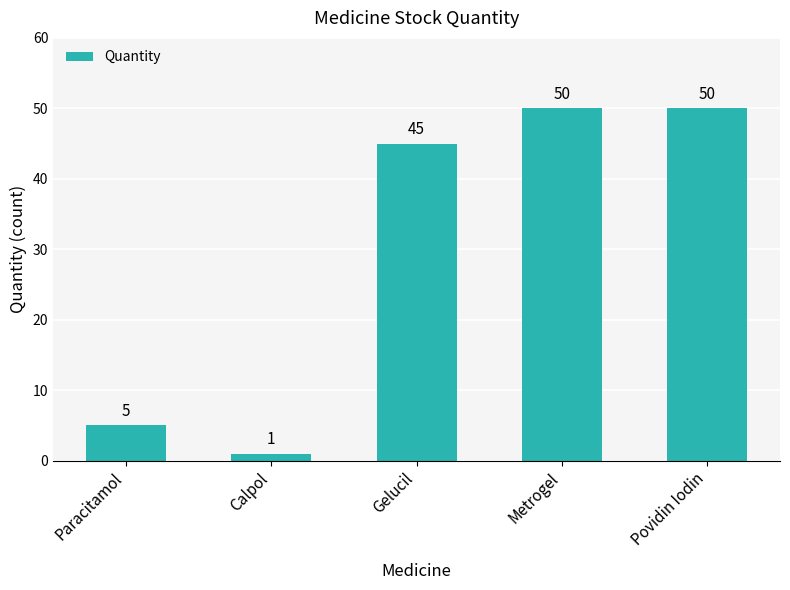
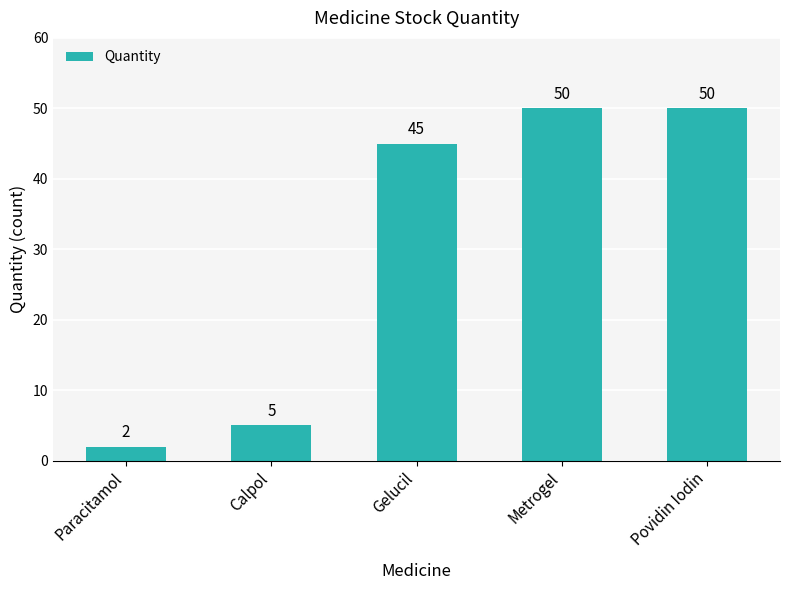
  {
-   "Paracitamol": 5,
-   "Calpol": 1,
+   "Paracitamol": 2,
+   "Calpol": 5,
    "Gelucil": 45,
    "Metrogel": 50,
    "Povidin Iodin": 50
  }
